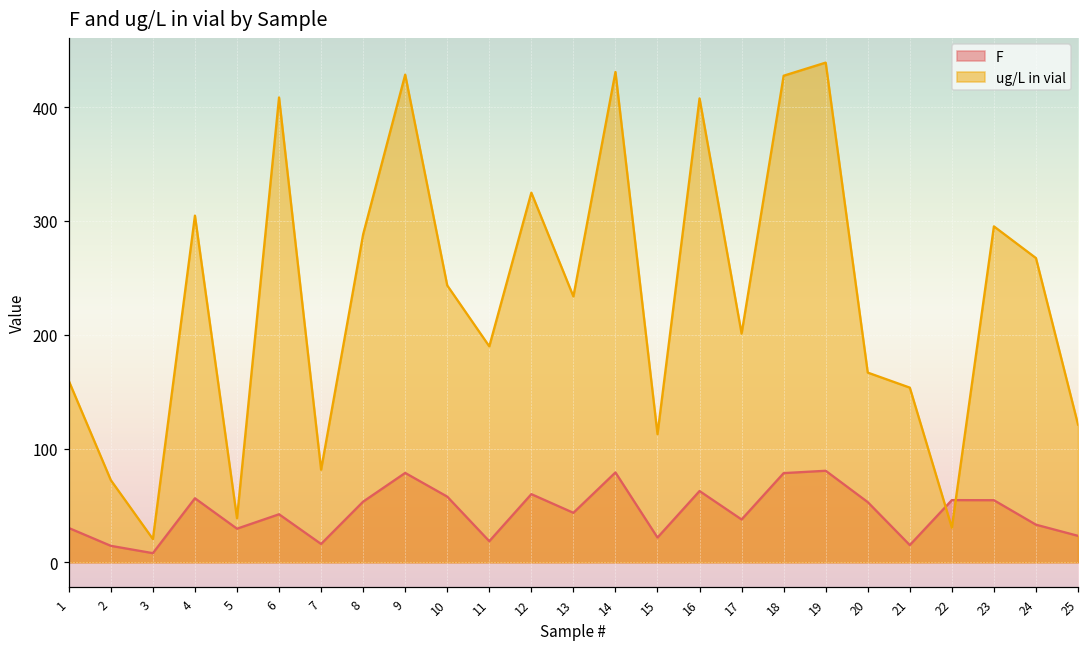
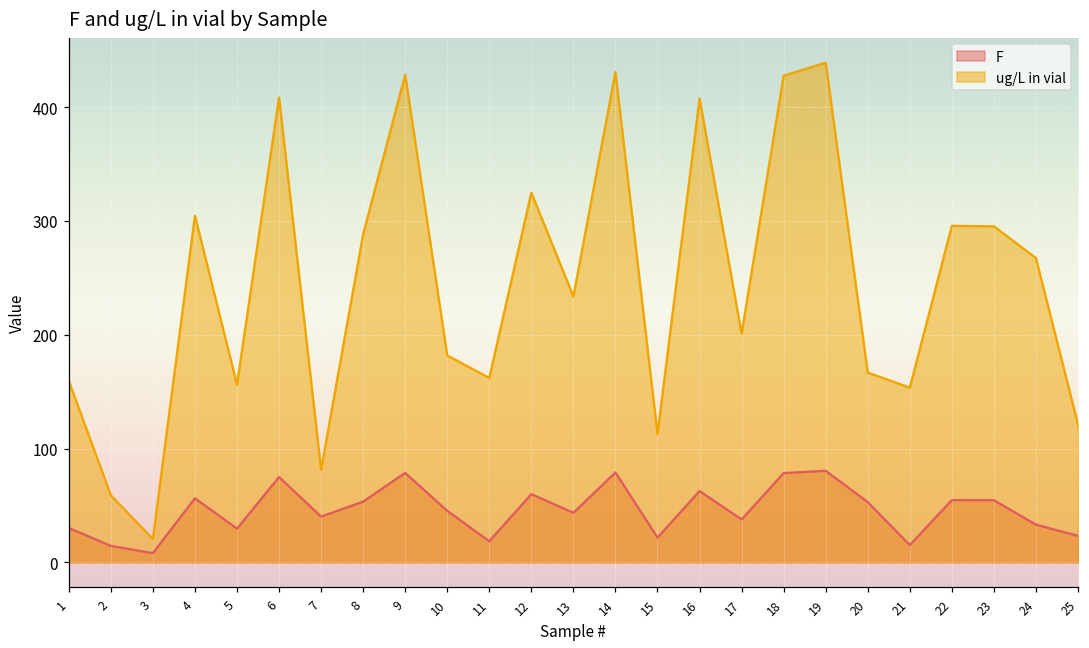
  {
    "F": {
      "1": 30,
      "2": 14,
      "3": 8,
      "4": 56,
      "5": 30,
-     "6": 42,
-     "7": 16,
+     "6": 75,
+     "7": 40,
      "8": 53,
      "9": 79,
-     "10": 58,
+     "10": 45,
      "11": 19,
      "12": 60,
      "13": 44,
      "14": 79,
      "15": 22,
      "16": 63,
      "17": 38,
      "18": 78,
      "19": 80,
      "20": 53,
      "21": 15,
      "22": 55,
      "23": 55,
      "24": 33,
      "25": 23
    },
    "ug/L in vial": {
      "1": 159,
-     "2": 72,
+     "2": 59,
      "3": 20,
      "4": 305,
-     "5": 39,
+     "5": 156,
      "6": 409,
      "7": 81,
      "8": 288,
      "9": 429,
-     "10": 243,
-     "11": 190,
+     "10": 182,
+     "11": 162,
      "12": 325,
      "13": 234,
      "14": 431,
      "15": 113,
      "16": 408,
      "17": 201,
      "18": 428,
      "19": 439,
      "20": 167,
      "21": 154,
-     "22": 30,
+     "22": 296,
      "23": 295,
      "24": 267,
      "25": 121
    }
  }
